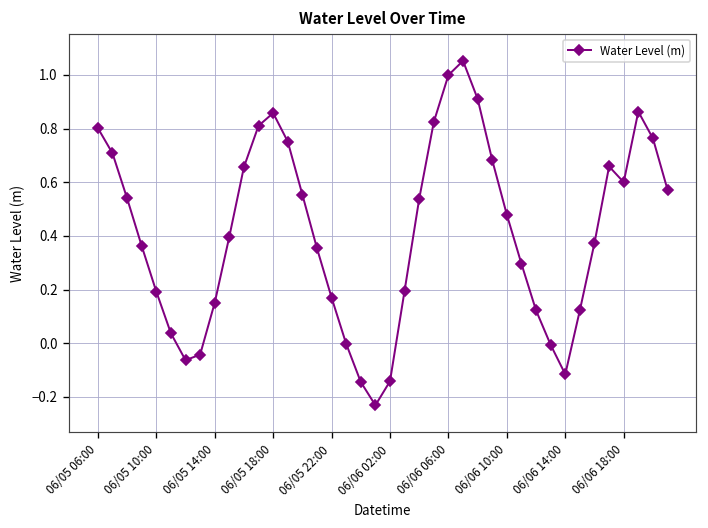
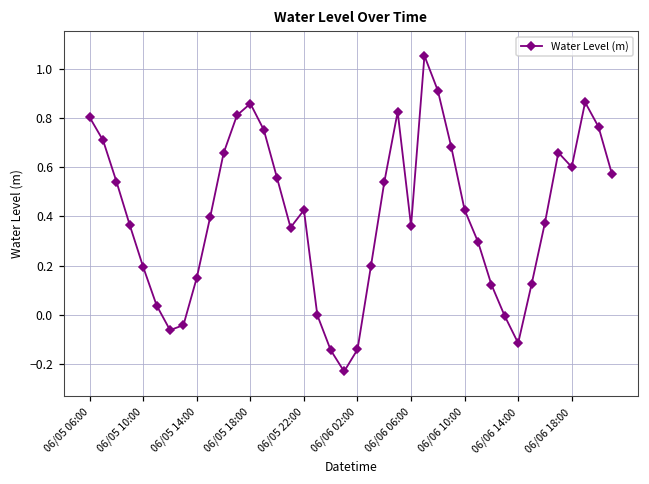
  {
    "06/05 06:00": 0.80,
    "06/05 10:00": 0.19,
    "06/05 14:00": 0.15,
    "06/05 18:00": 0.86,
-   "06/05 22:00": 0.17,
+   "06/05 22:00": 0.43,
    "06/06 02:00": -0.14,
-   "06/06 06:00": 1.00,
-   "06/06 10:00": 0.48,
+   "06/06 06:00": 0.36,
+   "06/06 10:00": 0.43,
    "06/06 14:00": -0.12,
    "06/06 18:00": 0.60
  }
